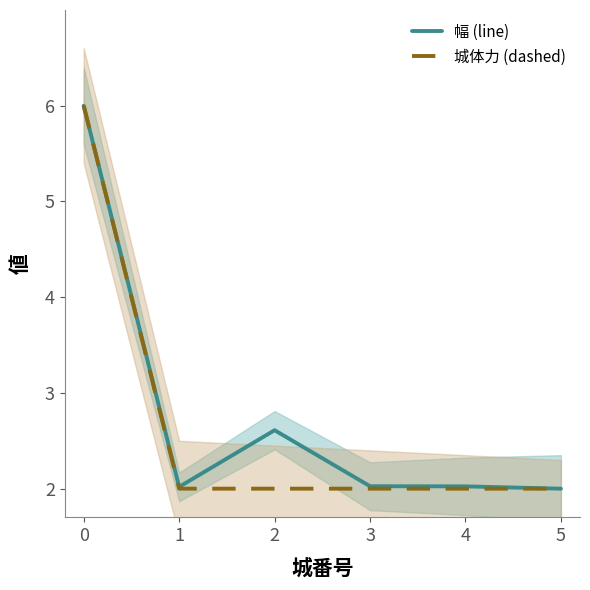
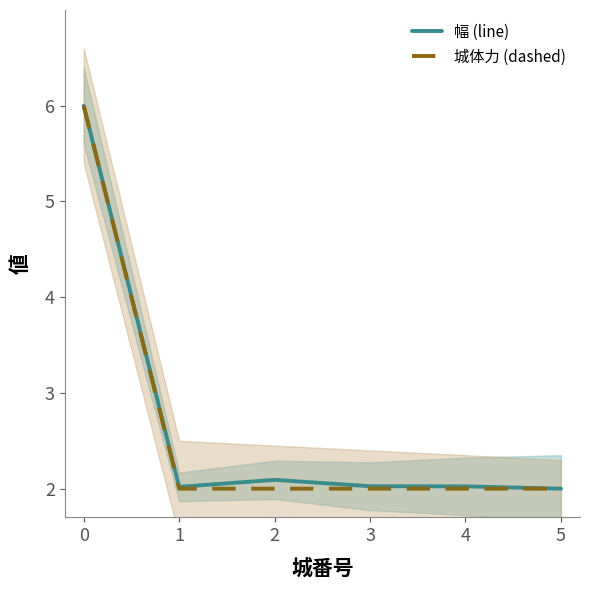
  {
    "幅 (line)": {
-     "2": 2.6
+     "2": 2.1
    },
    "城体力 (dashed)": {
      "2": 2.0
    }
  }
